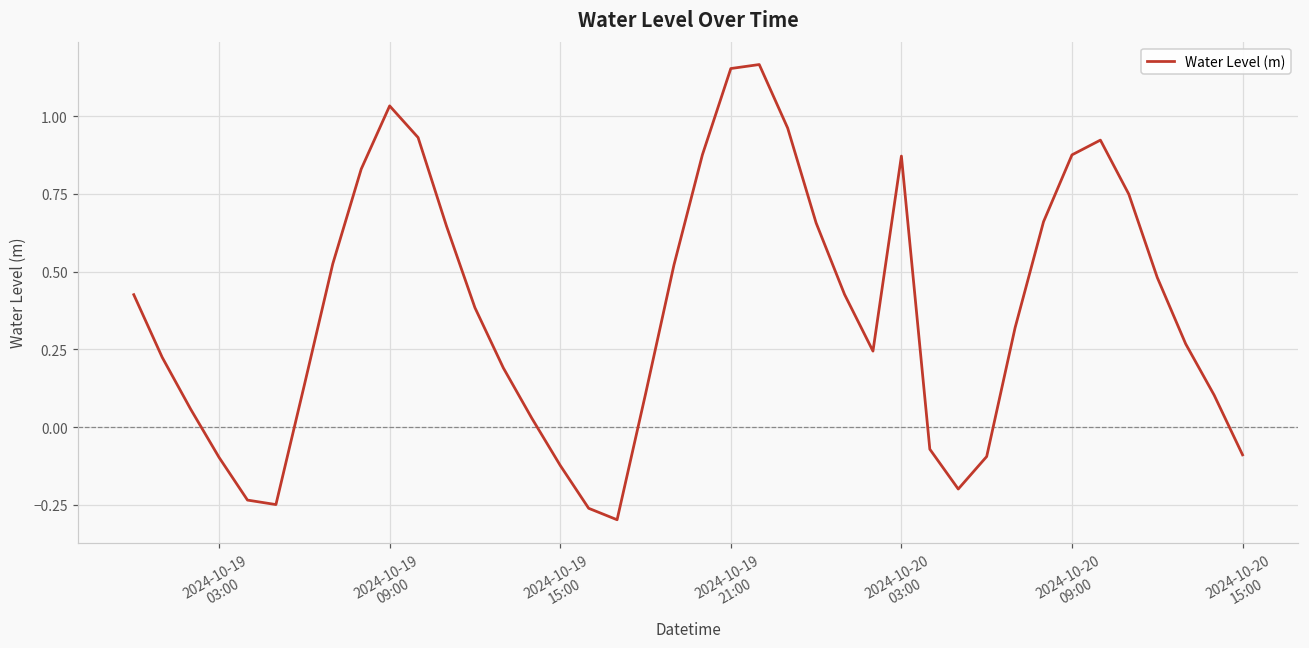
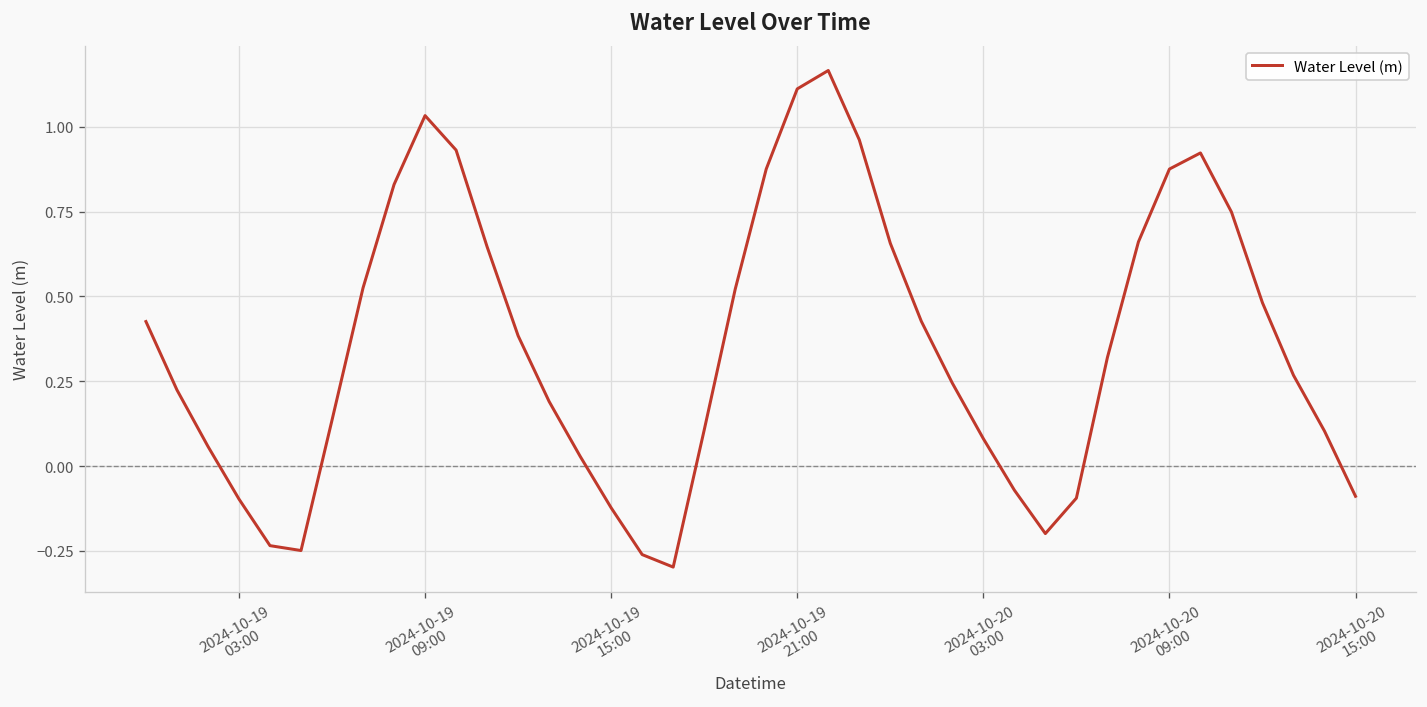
  {
    "2024-10-19 03:00": -0.10,
    "2024-10-19 09:00": 1.03,
    "2024-10-19 15:00": -0.12,
-   "2024-10-19 21:00": 1.15,
-   "2024-10-20 03:00": 0.87,
+   "2024-10-19 21:00": 1.11,
+   "2024-10-20 03:00": 0.08,
    "2024-10-20 09:00": 0.88,
    "2024-10-20 15:00": -0.09
  }
